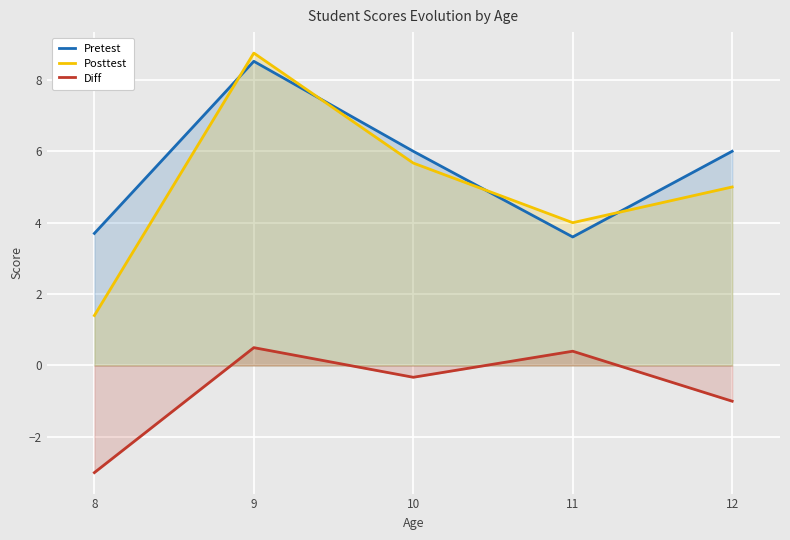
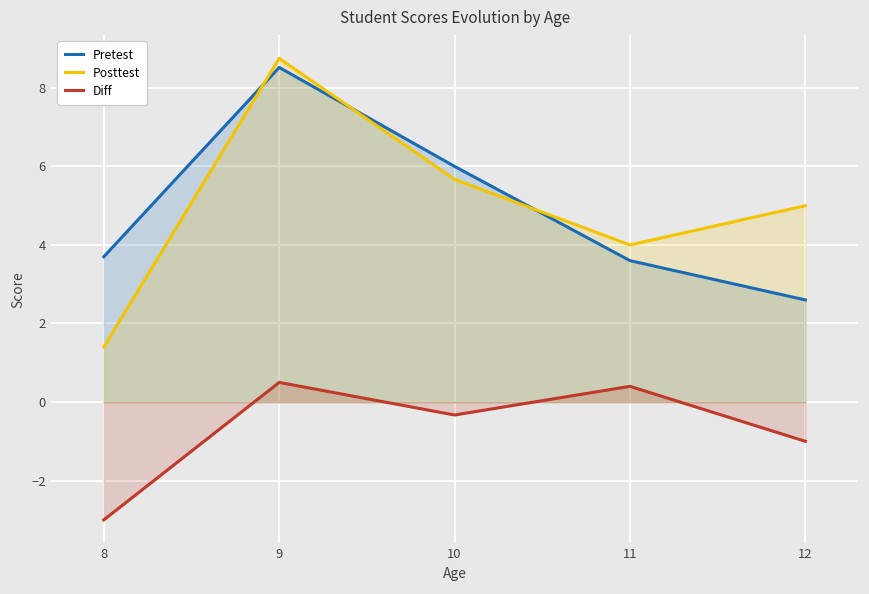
  {
    "Pretest": {
      "8": 3.7,
      "9": 8.5,
      "10": 6.0,
      "11": 3.6,
-     "12": 6.0
+     "12": 2.6
    },
    "Posttest": {
      "8": 1.4,
      "9": 8.8,
      "10": 5.7,
      "11": 4.0,
      "12": 5.0
    }
  }
